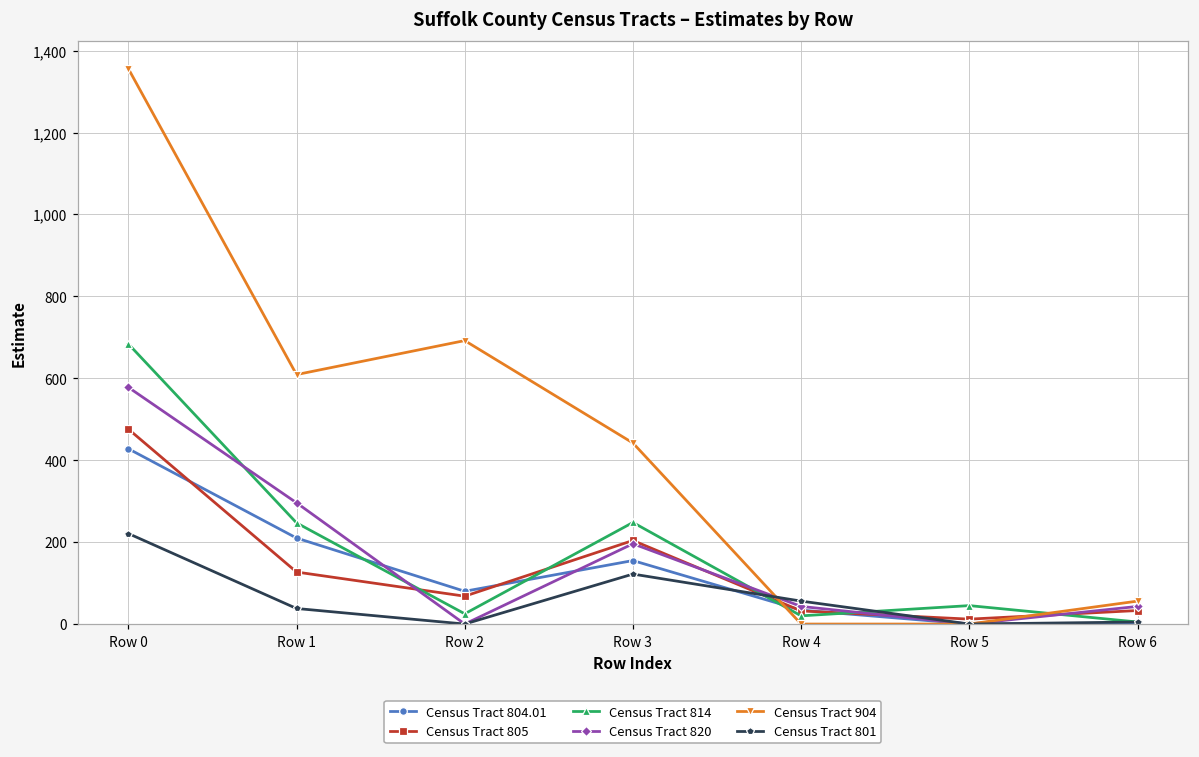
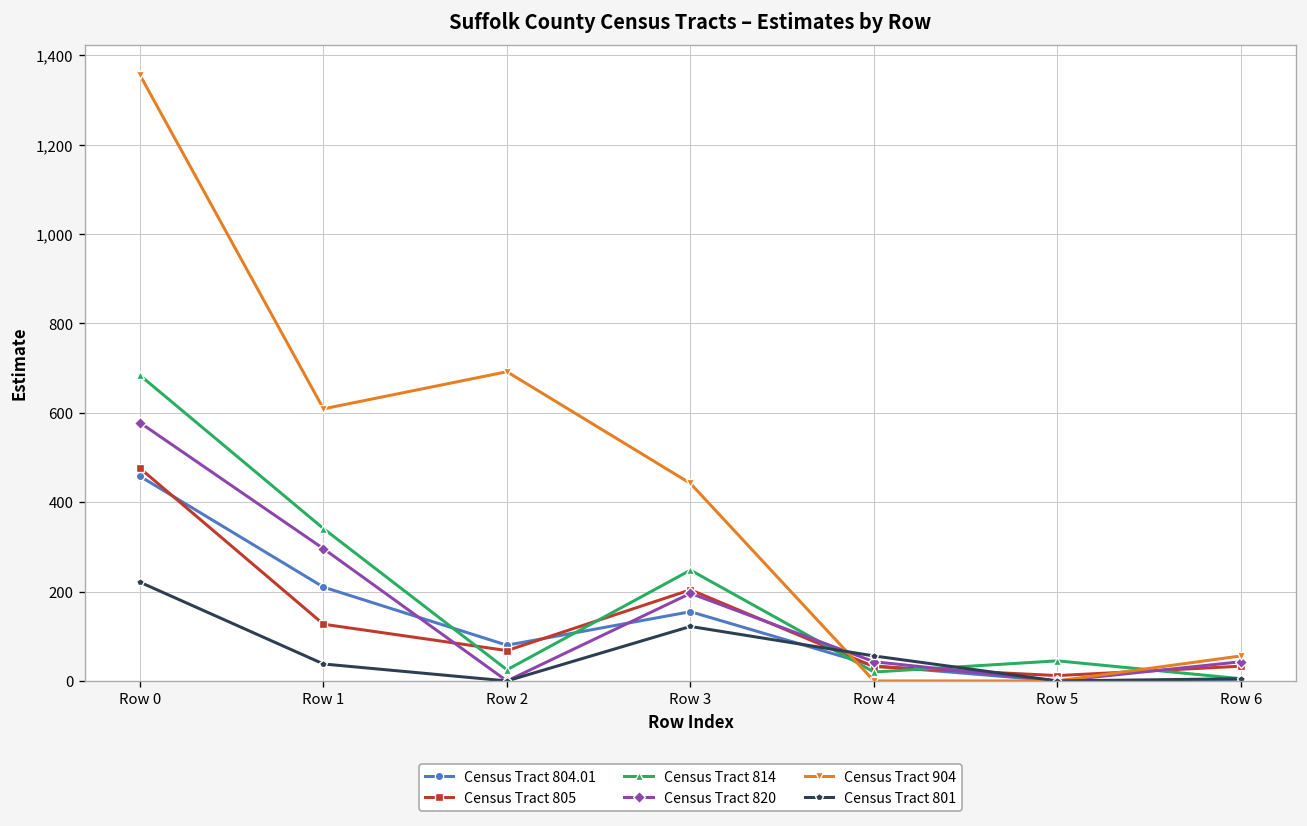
  {
    "Census Tract 804.01": {
-     "Row 0": "430",
+     "Row 0": "460",
      "Row 1": "210",
      "Row 2": "80",
      "Row 3": "160"
    },
    "Census Tract 805": {
      "Row 0": "480",
      "Row 1": "130",
      "Row 2": "70",
      "Row 3": "200",
      "Row 5": "10",
      "Row 6": "30"
    },
    "Census Tract 814": {
      "Row 0": "680",
-     "Row 1": "250",
+     "Row 1": "340",
      "Row 2": "30",
      "Row 3": "250",
      "Row 4": "20",
      "Row 5": "50"
    },
    "Census Tract 820": {
      "Row 0": "580",
      "Row 1": "300",
      "Row 3": "200",
      "Row 4": "40",
      "Row 6": "40"
    },
    "Census Tract 904": {
      "Row 0": "1,360",
      "Row 1": "610",
      "Row 2": "690",
      "Row 3": "440",
      "Row 4": "0",
      "Row 6": "60"
    },
    "Census Tract 801": {
      "Row 0": "220",
      "Row 1": "40",
      "Row 3": "120",
      "Row 4": "60"
    }
  }
